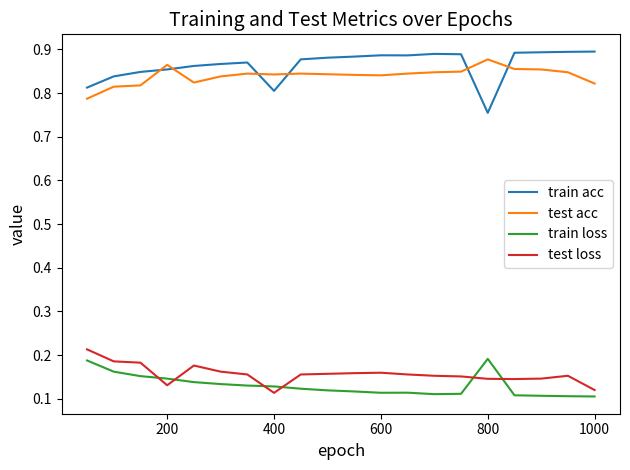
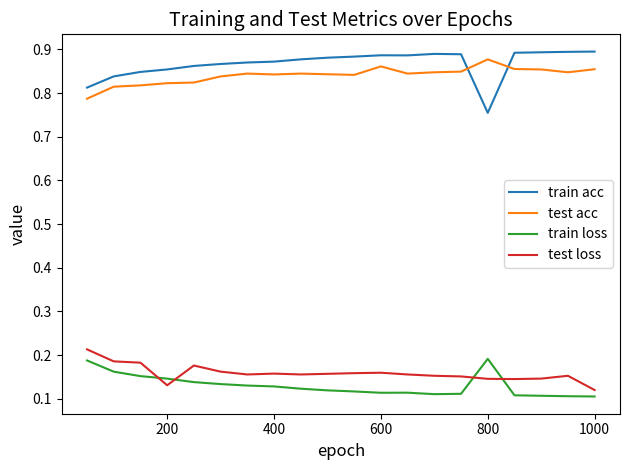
  {
    "train acc": {
      "200": 0.85,
-     "400": 0.80,
+     "400": 0.87,
      "600": 0.89,
      "800": 0.75,
      "1000": 0.89
    },
    "test acc": {
-     "200": 0.86,
+     "200": 0.82,
      "400": 0.84,
-     "600": 0.84,
+     "600": 0.86,
      "800": 0.88,
-     "1000": 0.82
+     "1000": 0.85
    },
    "train loss": {
      "200": 0.15,
      "400": 0.13,
      "600": 0.11,
      "800": 0.19,
      "1000": 0.11
    },
    "test loss": {
      "200": 0.13,
-     "400": 0.11,
+     "400": 0.16,
      "600": 0.16,
      "800": 0.15,
      "1000": 0.12
    }
  }
